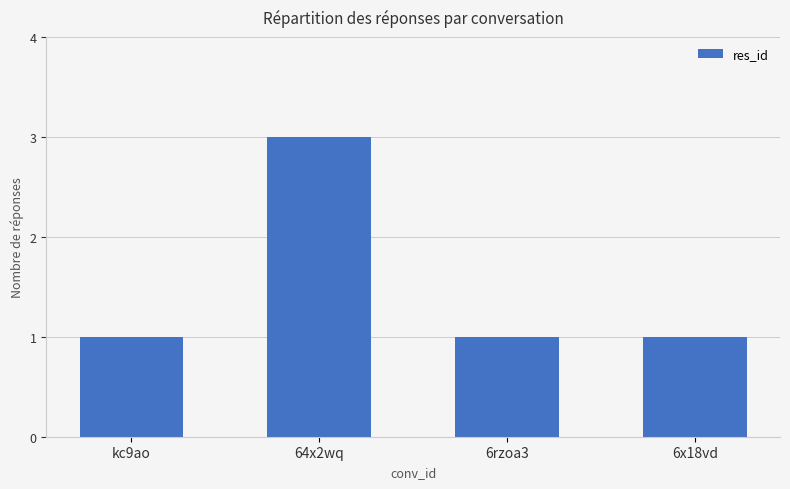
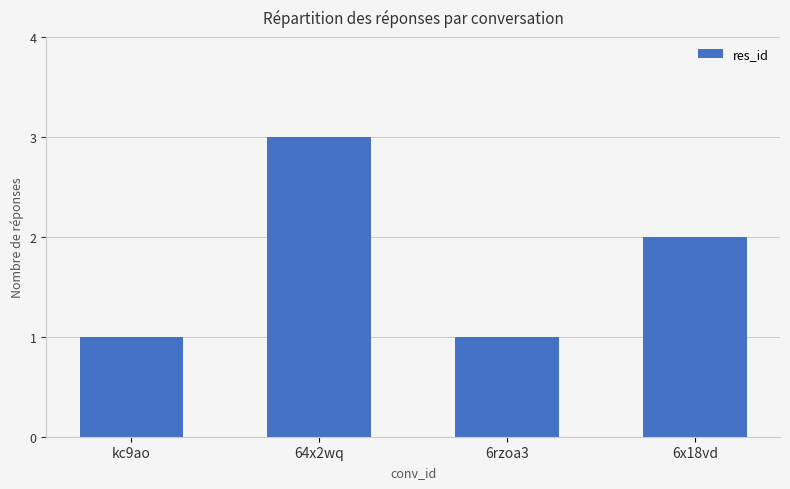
  {
    "kc9ao": 1,
    "64x2wq": 3,
    "6rzoa3": 1,
-   "6x18vd": 1
+   "6x18vd": 2
  }
